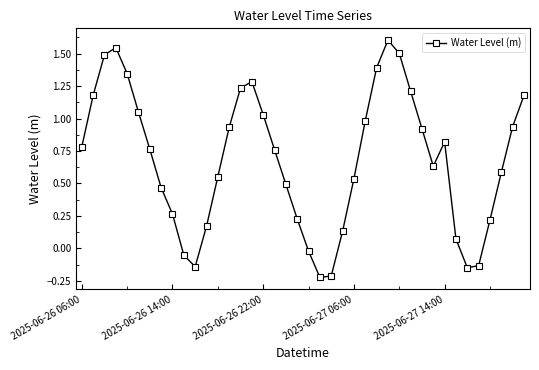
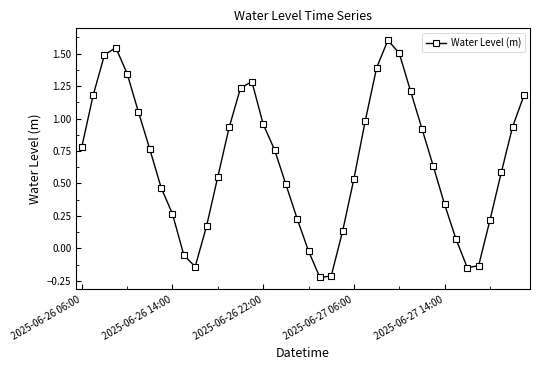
  {
    "2025-06-26 06:00": 0.78,
    "2025-06-26 14:00": 0.26,
-   "2025-06-26 22:00": 1.03,
+   "2025-06-26 22:00": 0.96,
    "2025-06-27 06:00": 0.54,
-   "2025-06-27 14:00": 0.82
+   "2025-06-27 14:00": 0.34
  }
